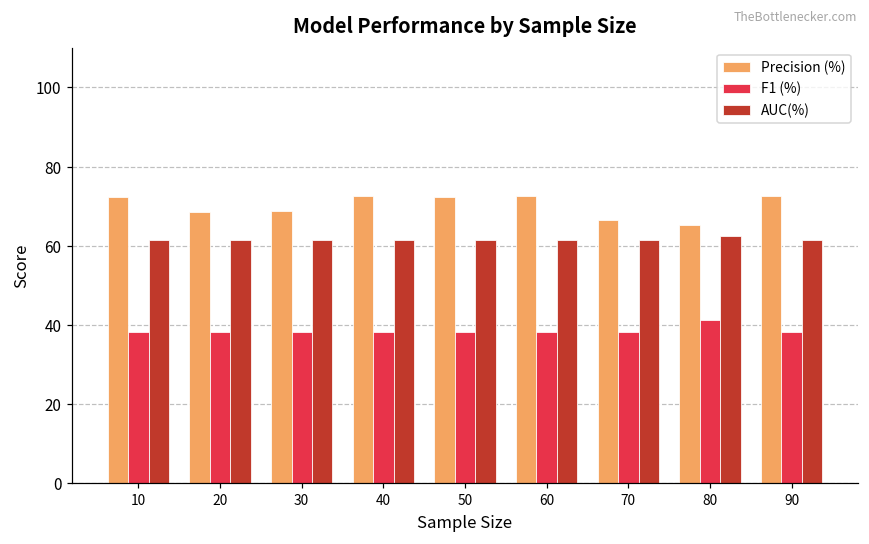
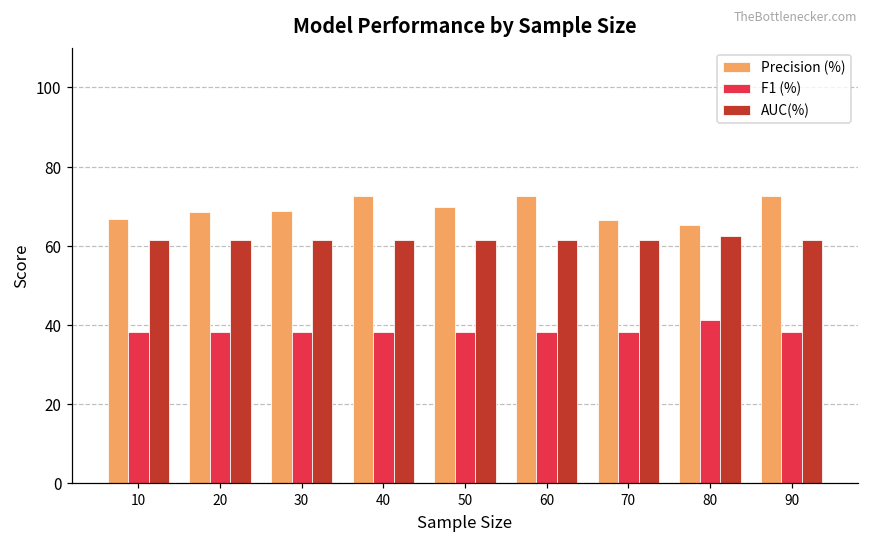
  {
    "Precision (%)": {
-     "10": 72,
+     "10": 67,
      "20": 69,
      "30": 69,
      "40": 73,
-     "50": 72,
+     "50": 70,
      "60": 73,
      "70": 67,
      "80": 65,
      "90": 73
    }
  }
